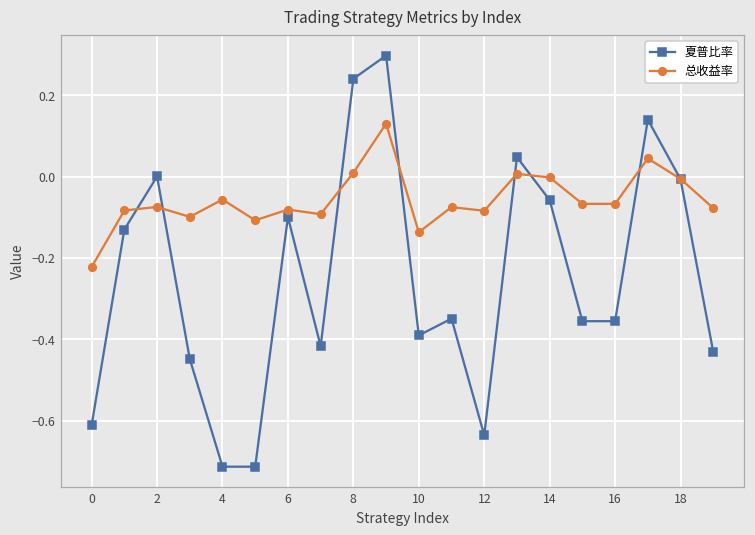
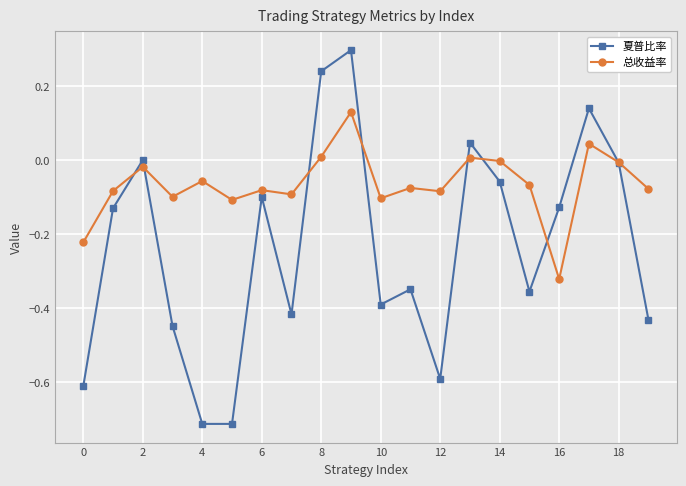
  {
    "夏普比率": {
      "0": -0.61,
      "2": 0.00,
      "4": -0.71,
      "6": -0.10,
      "8": 0.24,
      "10": -0.39,
-     "12": -0.64,
+     "12": -0.59,
      "14": -0.06,
-     "16": -0.36
+     "16": -0.13
    },
    "总收益率": {
      "0": -0.22,
-     "2": -0.07,
+     "2": -0.02,
      "4": -0.06,
      "6": -0.08,
      "8": 0.01,
-     "10": -0.14,
+     "10": -0.10,
      "12": -0.08,
      "14": 0.00,
-     "16": -0.07
+     "16": -0.32
    }
  }
